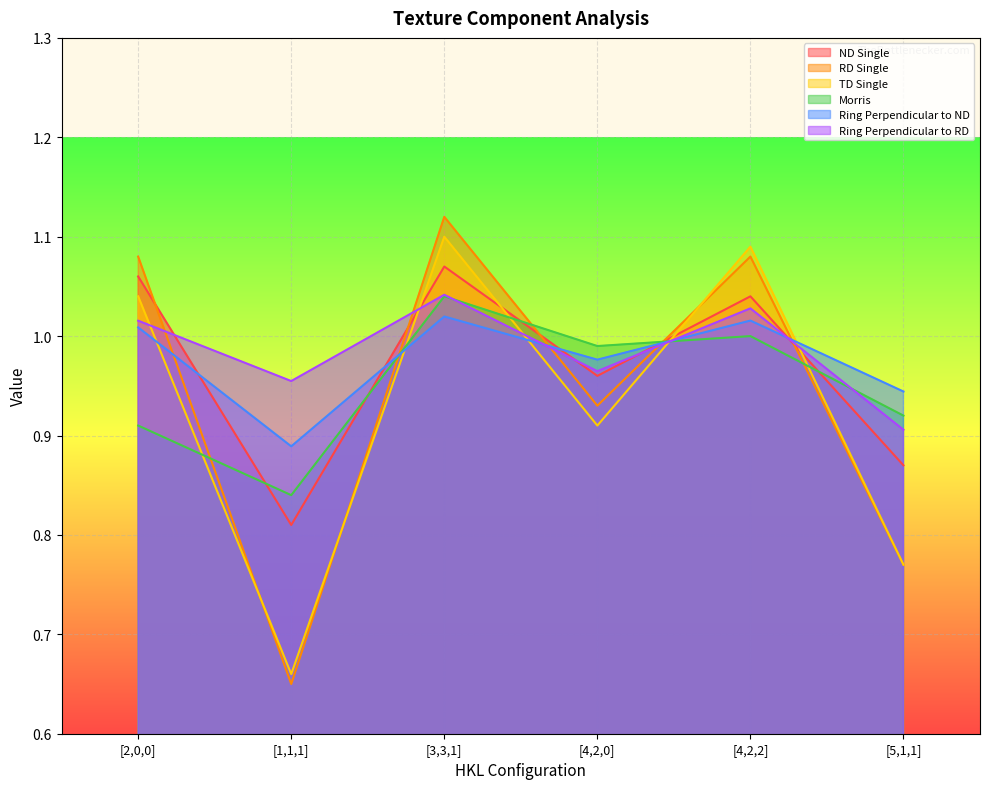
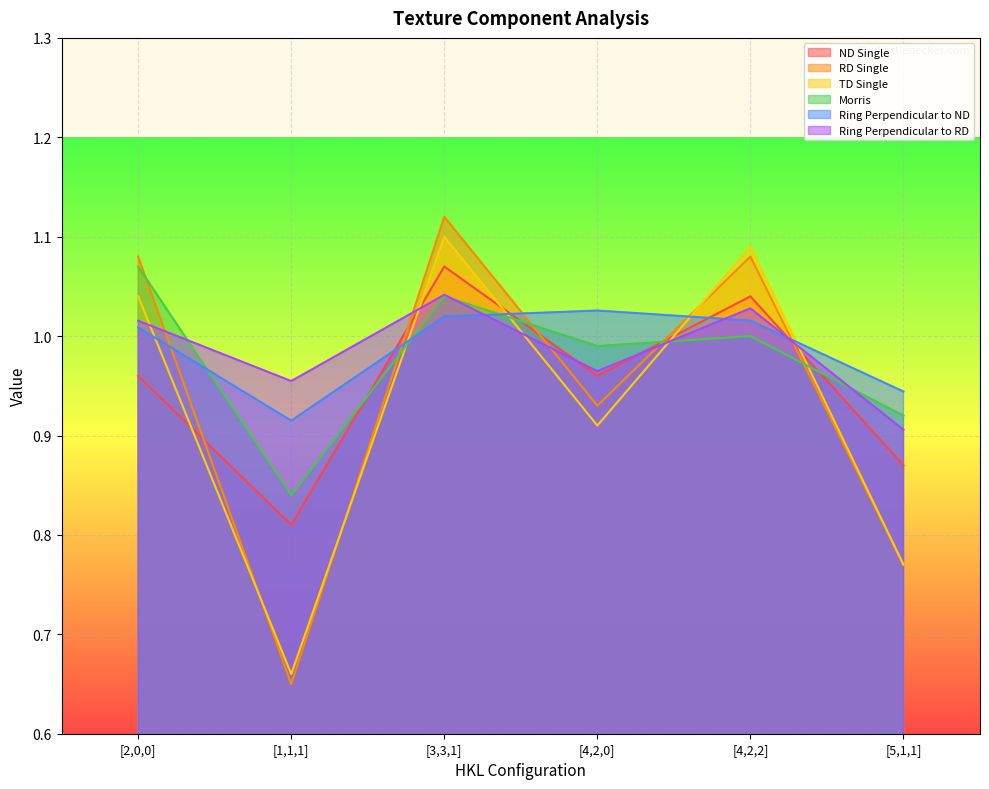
  {
    "ND Single": {
-     "[2,0,0]": 1.06,
+     "[2,0,0]": 0.96,
      "[1,1,1]": 0.81,
      "[3,3,1]": 1.07,
      "[4,2,0]": 0.96,
      "[4,2,2]": 1.04,
      "[5,1,1]": 0.87
    },
    "Morris": {
-     "[2,0,0]": 0.91,
+     "[2,0,0]": 1.07,
      "[1,1,1]": 0.84,
      "[4,2,0]": 0.99,
      "[4,2,2]": 1.00,
      "[5,1,1]": 0.92
    },
    "Ring Perpendicular to ND": {
      "[2,0,0]": 1.01,
-     "[1,1,1]": 0.89,
+     "[1,1,1]": 0.91,
      "[3,3,1]": 1.02,
-     "[4,2,0]": 0.98,
+     "[4,2,0]": 1.03,
      "[4,2,2]": 1.02,
      "[5,1,1]": 0.94
    },
    "Ring Perpendicular to RD": {
      "[2,0,0]": 1.02,
      "[1,1,1]": 0.95,
      "[4,2,0]": 0.96,
      "[4,2,2]": 1.03,
      "[5,1,1]": 0.91
    }
  }
